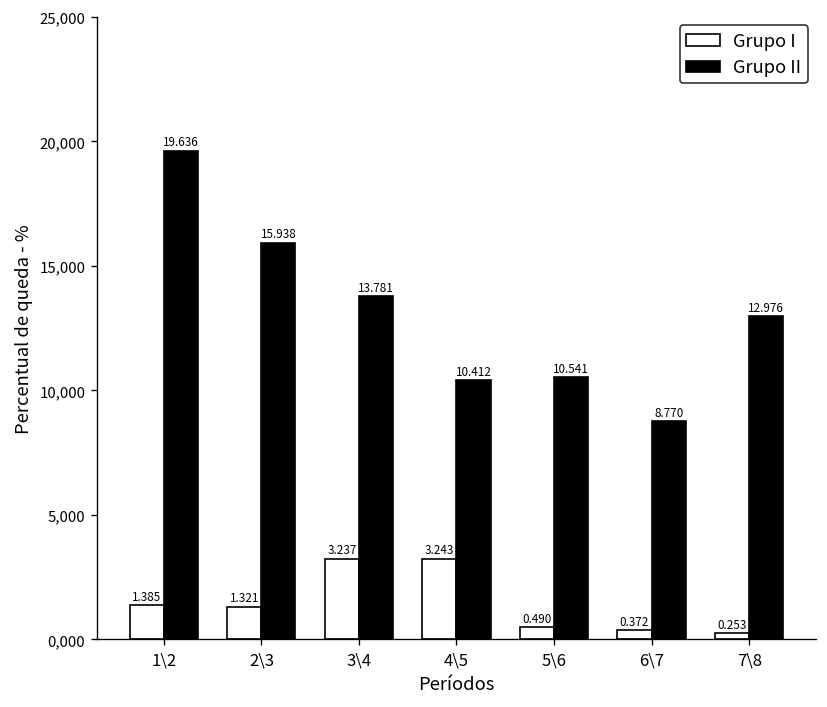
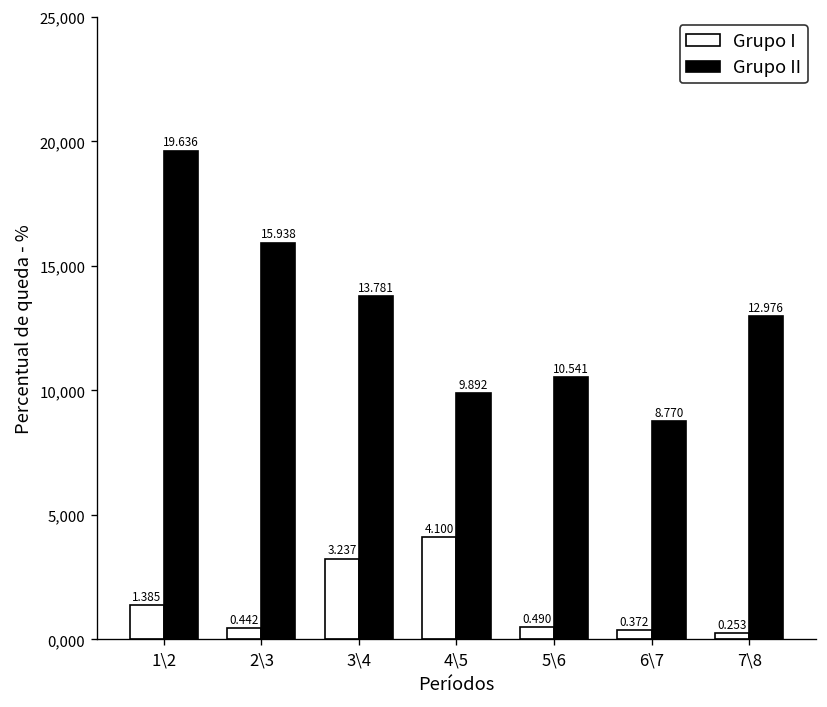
  {
    "Grupo I": {
      "1\\2": 1.385,
-     "2\\3": 1.321,
+     "2\\3": 0.442,
      "3\\4": 3.237,
-     "4\\5": 3.243,
+     "4\\5": 4.100,
      "5\\6": 0.490,
      "6\\7": 0.372,
      "7\\8": 0.253
    },
    "Grupo II": {
      "1\\2": 19.636,
      "2\\3": 15.938,
      "3\\4": 13.781,
-     "4\\5": 10.412,
+     "4\\5": 9.892,
      "5\\6": 10.541,
      "6\\7": 8.770,
      "7\\8": 12.976
    }
  }
